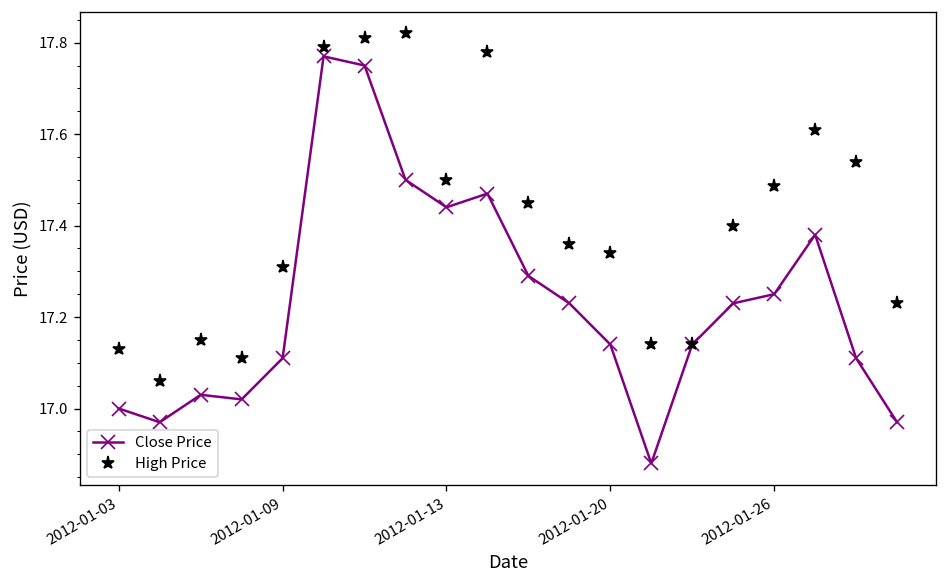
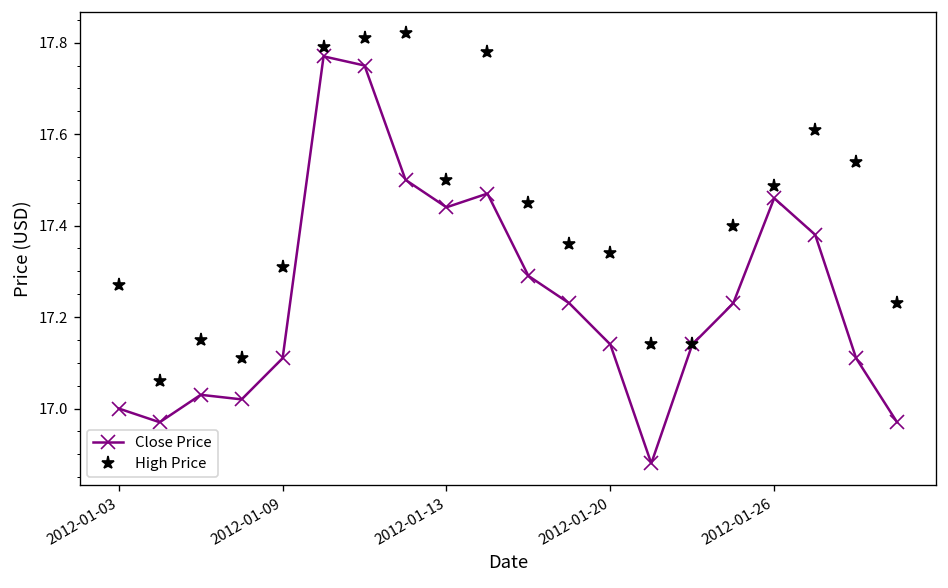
  {
    "Close Price": {
      "2012-01-03": 17.00,
      "2012-01-09": 17.11,
      "2012-01-13": 17.44,
      "2012-01-20": 17.14,
-     "2012-01-26": 17.25
+     "2012-01-26": 17.46
    },
    "High Price": {
-     "2012-01-03": 17.13,
+     "2012-01-03": 17.27,
      "2012-01-09": 17.31,
      "2012-01-13": 17.50,
      "2012-01-20": 17.34,
      "2012-01-26": 17.49
    }
  }
